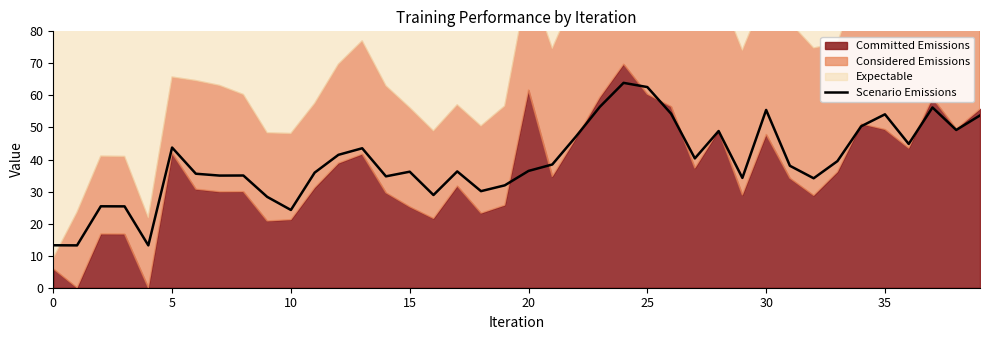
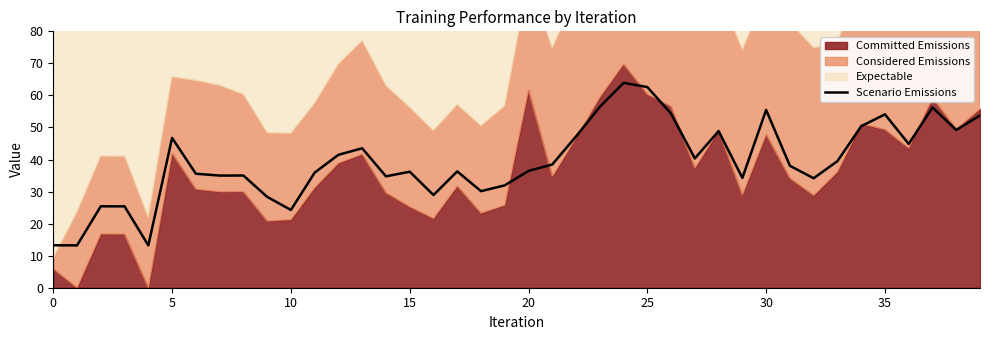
  {
    "Scenario Emissions": {
      "0": 13,
-     "5": 44,
+     "5": 47,
      "10": 24,
      "15": 36,
      "20": 36,
      "25": 63,
      "30": 55,
      "35": 54
    },
    "Committed Emissions": {
      "0": 6,
      "5": 42,
      "10": 21,
      "15": 25,
      "20": 62,
      "25": 60,
      "30": 48,
      "35": 49
    },
    "Considered Emissions": {
      "0": 3,
      "5": 24,
      "10": 27,
      "15": 31
    }
  }
